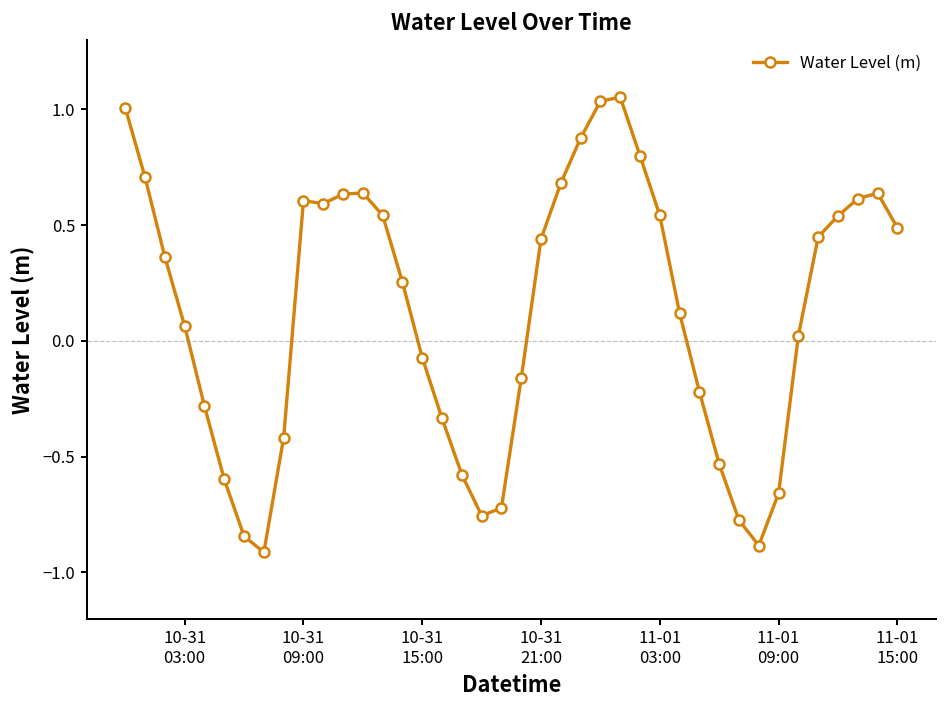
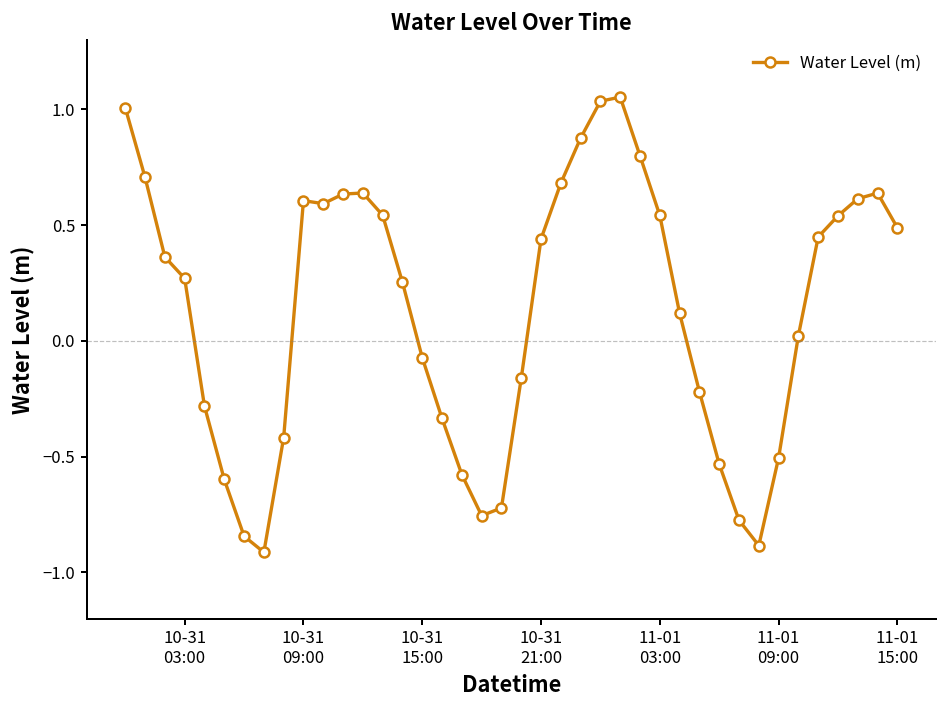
  {
-   "10-31 03:00": 0.06,
+   "10-31 03:00": 0.27,
    "10-31 09:00": 0.61,
    "10-31 15:00": -0.07,
    "10-31 21:00": 0.44,
    "11-01 03:00": 0.54,
-   "11-01 09:00": -0.66,
+   "11-01 09:00": -0.51,
    "11-01 15:00": 0.49
  }
